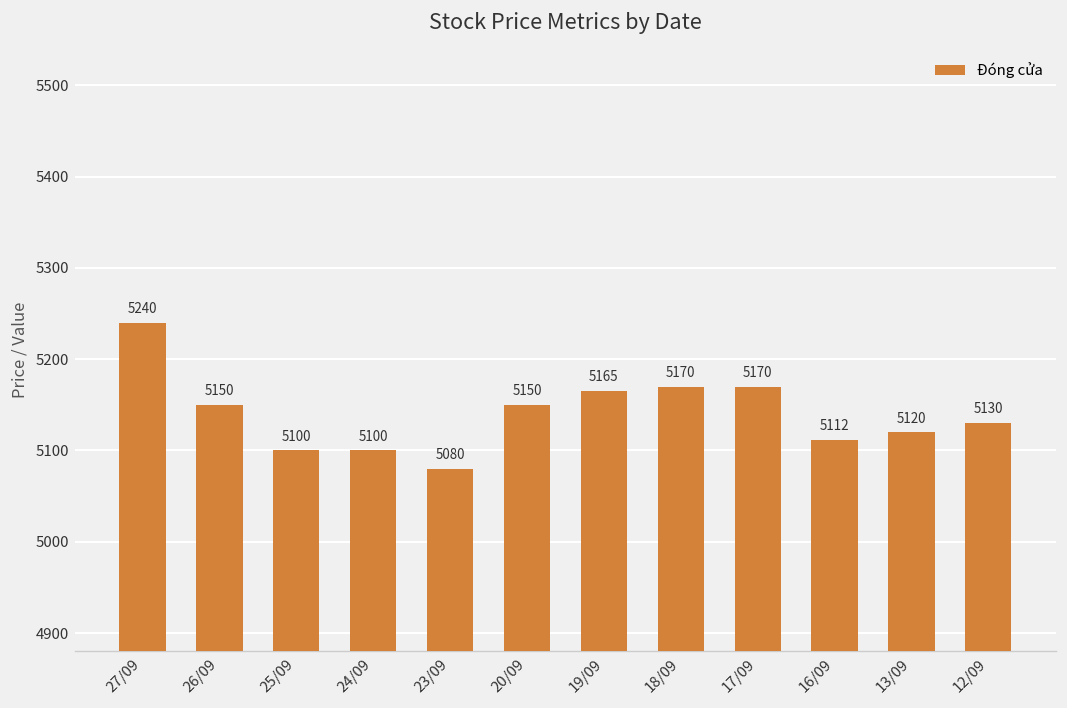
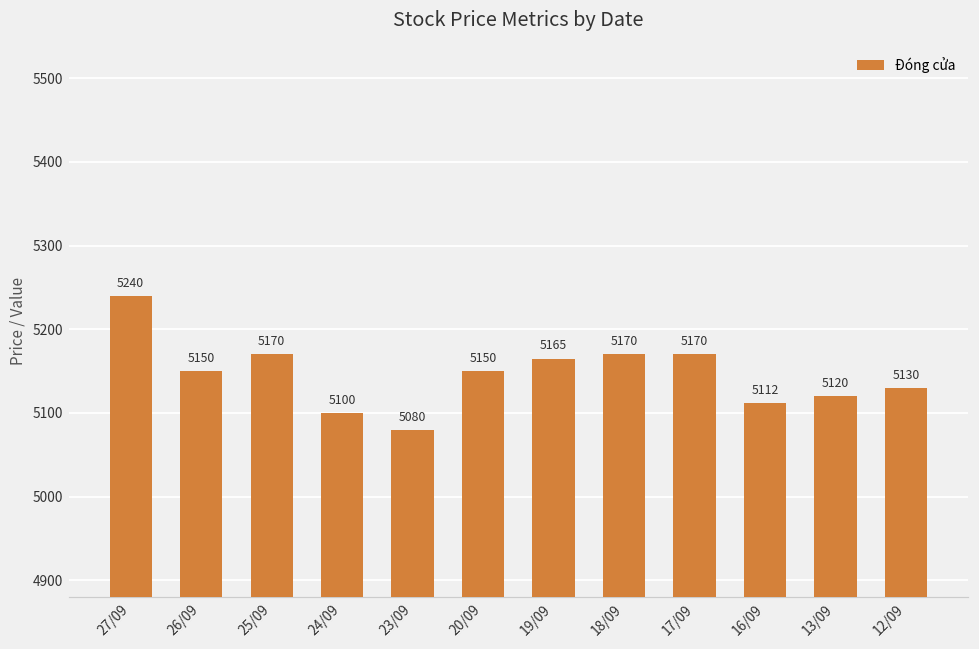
  {
    "27/09": 5240,
    "26/09": 5150,
-   "25/09": 5100,
+   "25/09": 5170,
    "24/09": 5100,
    "23/09": 5080,
    "20/09": 5150,
    "19/09": 5165,
    "18/09": 5170,
    "17/09": 5170,
    "16/09": 5112,
    "13/09": 5120,
    "12/09": 5130
  }
